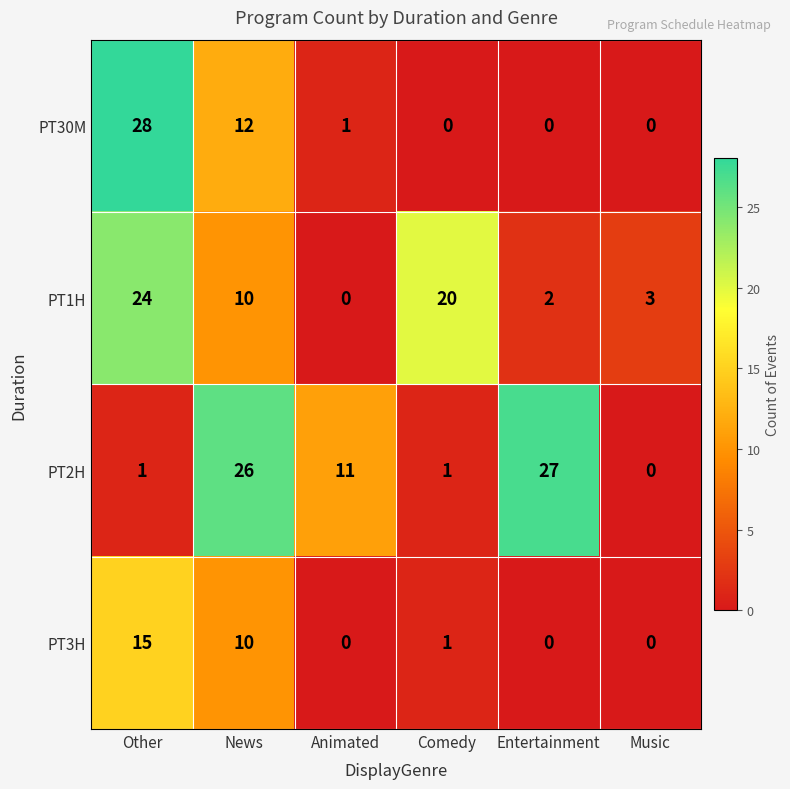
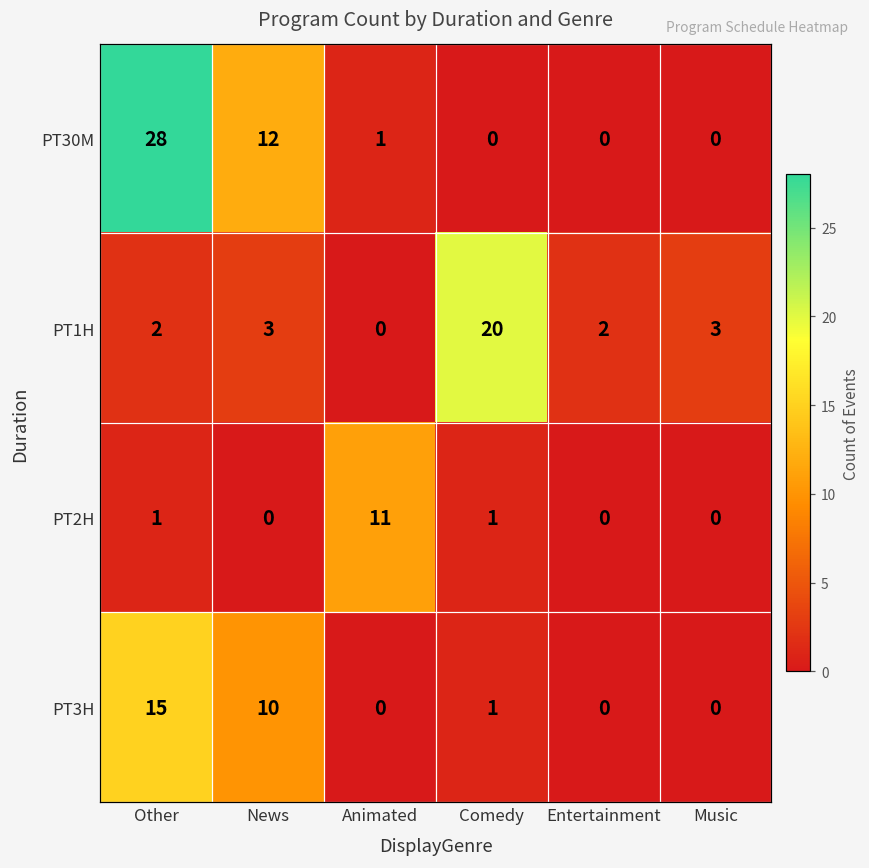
  {
    "PT30M": {
      "Other": 28,
      "News": 12,
      "Animated": 1,
      "Comedy": 0,
      "Entertainment": 0,
      "Music": 0
    },
    "PT1H": {
-     "Other": 24,
-     "News": 10,
+     "Other": 2,
+     "News": 3,
      "Animated": 0,
      "Comedy": 20,
      "Entertainment": 2,
      "Music": 3
    },
    "PT2H": {
      "Other": 1,
-     "News": 26,
+     "News": 0,
      "Animated": 11,
      "Comedy": 1,
-     "Entertainment": 27,
+     "Entertainment": 0,
      "Music": 0
    },
    "PT3H": {
      "Other": 15,
      "News": 10,
      "Animated": 0,
      "Comedy": 1,
      "Entertainment": 0,
      "Music": 0
    }
  }
